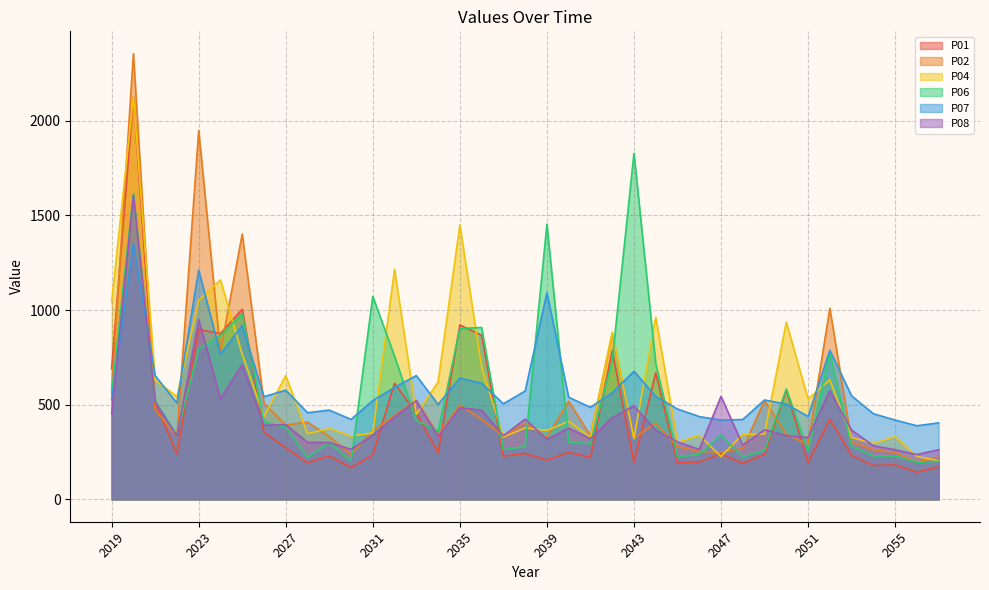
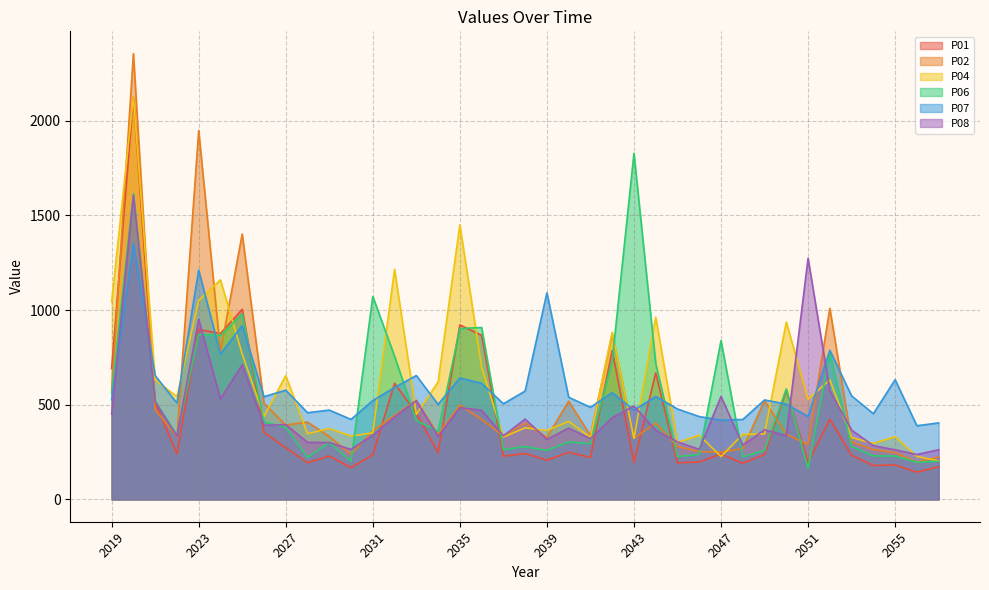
  {
    "P06": {
      "2019": 560,
-     "2023": 790,
+     "2023": 870,
      "2031": 1070,
      "2035": 900,
-     "2039": 1450,
+     "2039": 260,
      "2043": 1830,
-     "2047": 340,
-     "2051": 260,
+     "2047": 840,
+     "2051": 160,
      "2055": 230
    },
    "P07": {
      "2019": 530,
      "2023": 1210,
      "2027": 580,
      "2031": 520,
      "2035": 640,
      "2039": 1090,
-     "2043": 680,
+     "2043": 470,
      "2047": 420,
      "2051": 440,
-     "2055": 420
+     "2055": 630
    },
    "P08": {
      "2019": 450,
      "2023": 950,
      "2035": 480,
      "2043": 490,
      "2047": 540,
-     "2051": 330,
+     "2051": 1270,
      "2055": 260
    }
  }
